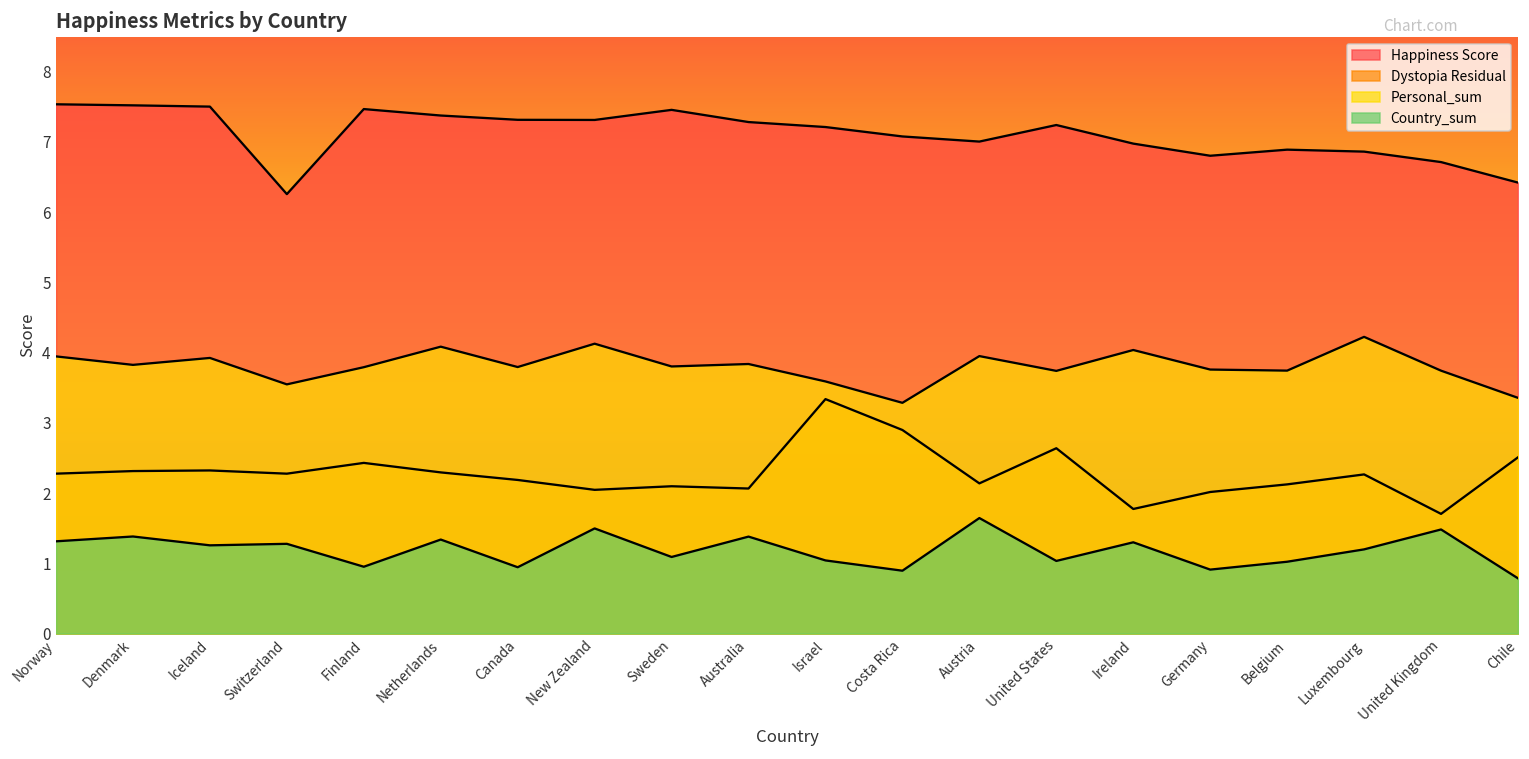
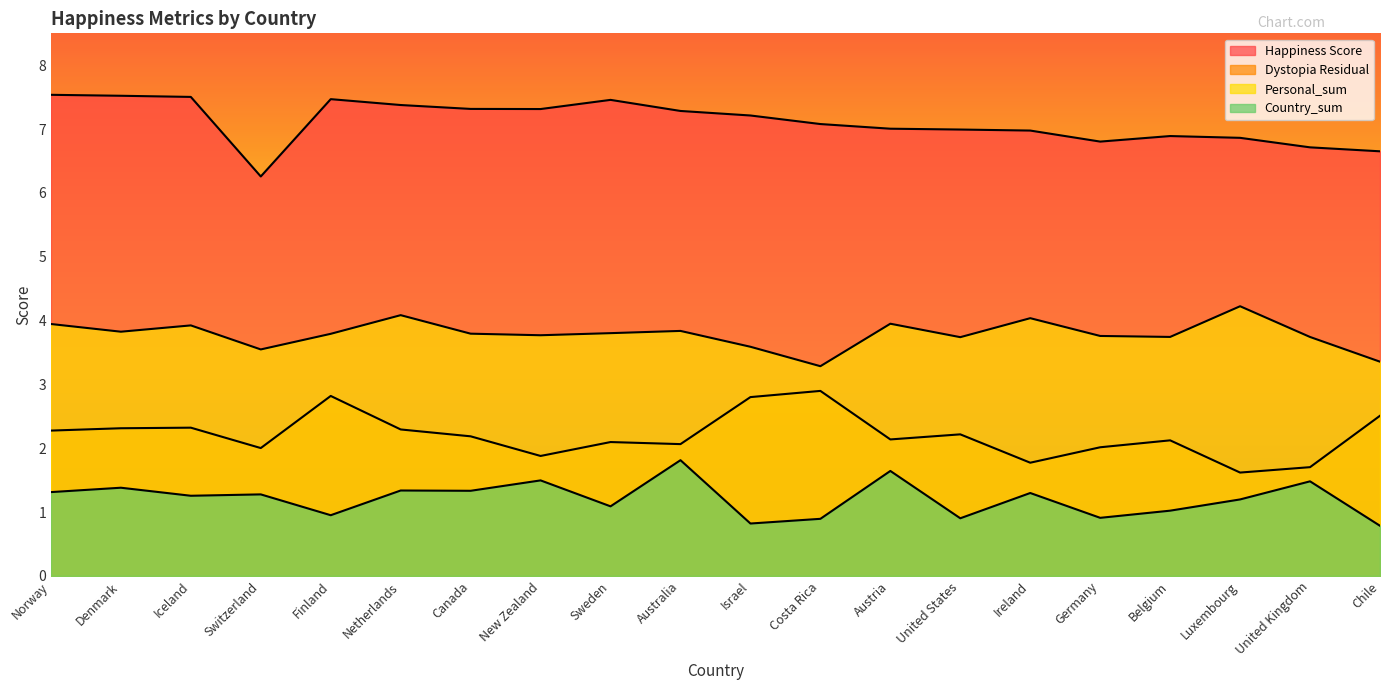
  {
    "Happiness Score": {
      "Norway": 7.5,
      "Denmark": 7.5,
      "Iceland": 7.5,
      "Switzerland": 6.3,
      "Finland": 7.5,
      "Netherlands": 7.4,
      "Canada": 7.3,
      "New Zealand": 7.3,
      "Sweden": 7.5,
      "Australia": 7.3,
      "Israel": 7.2,
      "Costa Rica": 7.1,
      "Austria": 7.0,
-     "United States": 7.2,
+     "United States": 7.0,
      "Ireland": 7.0,
      "Germany": 6.8,
      "Belgium": 6.9,
      "Luxembourg": 6.9,
      "United Kingdom": 6.7,
-     "Chile": 6.4
+     "Chile": 6.7
    },
    "Dystopia Residual": {
      "Norway": 2.3,
      "Denmark": 2.3,
      "Iceland": 2.3,
-     "Switzerland": 2.3,
-     "Finland": 2.4,
+     "Switzerland": 2.0,
+     "Finland": 2.8,
      "Netherlands": 2.3,
      "Canada": 2.2,
-     "New Zealand": 2.0,
+     "New Zealand": 1.9,
      "Sweden": 2.1,
      "Australia": 2.1,
-     "Israel": 3.3,
+     "Israel": 2.8,
      "Costa Rica": 2.9,
      "Austria": 2.1,
-     "United States": 2.6,
+     "United States": 2.2,
      "Ireland": 1.8,
      "Germany": 2.0,
      "Belgium": 2.1,
-     "Luxembourg": 2.3,
+     "Luxembourg": 1.6,
      "United Kingdom": 1.7,
      "Chile": 2.5
    },
    "Personal_sum": {
      "Norway": 3.9,
      "Denmark": 3.8,
      "Iceland": 3.9,
      "Switzerland": 3.5,
      "Finland": 3.8,
      "Netherlands": 4.1,
      "Canada": 3.8,
-     "New Zealand": 4.1,
+     "New Zealand": 3.8,
      "Sweden": 3.8,
      "Australia": 3.8,
      "Israel": 3.6,
      "Costa Rica": 3.3,
      "Austria": 4.0,
      "United States": 3.7,
      "Ireland": 4.0,
      "Germany": 3.8,
      "Belgium": 3.7,
      "Luxembourg": 4.2,
      "United Kingdom": 3.7,
      "Chile": 3.4
    },
    "Country_sum": {
      "Norway": 1.3,
      "Denmark": 1.4,
      "Iceland": 1.3,
      "Switzerland": 1.3,
      "Finland": 1.0,
      "Netherlands": 1.3,
-     "Canada": 0.9,
+     "Canada": 1.3,
      "New Zealand": 1.5,
      "Sweden": 1.1,
-     "Australia": 1.4,
-     "Israel": 1.0,
+     "Australia": 1.8,
+     "Israel": 0.8,
      "Costa Rica": 0.9,
      "Austria": 1.6,
-     "United States": 1.0,
+     "United States": 0.9,
      "Ireland": 1.3,
      "Germany": 0.9,
      "Belgium": 1.0,
      "Luxembourg": 1.2,
      "United Kingdom": 1.5,
      "Chile": 0.8
    }
  }
